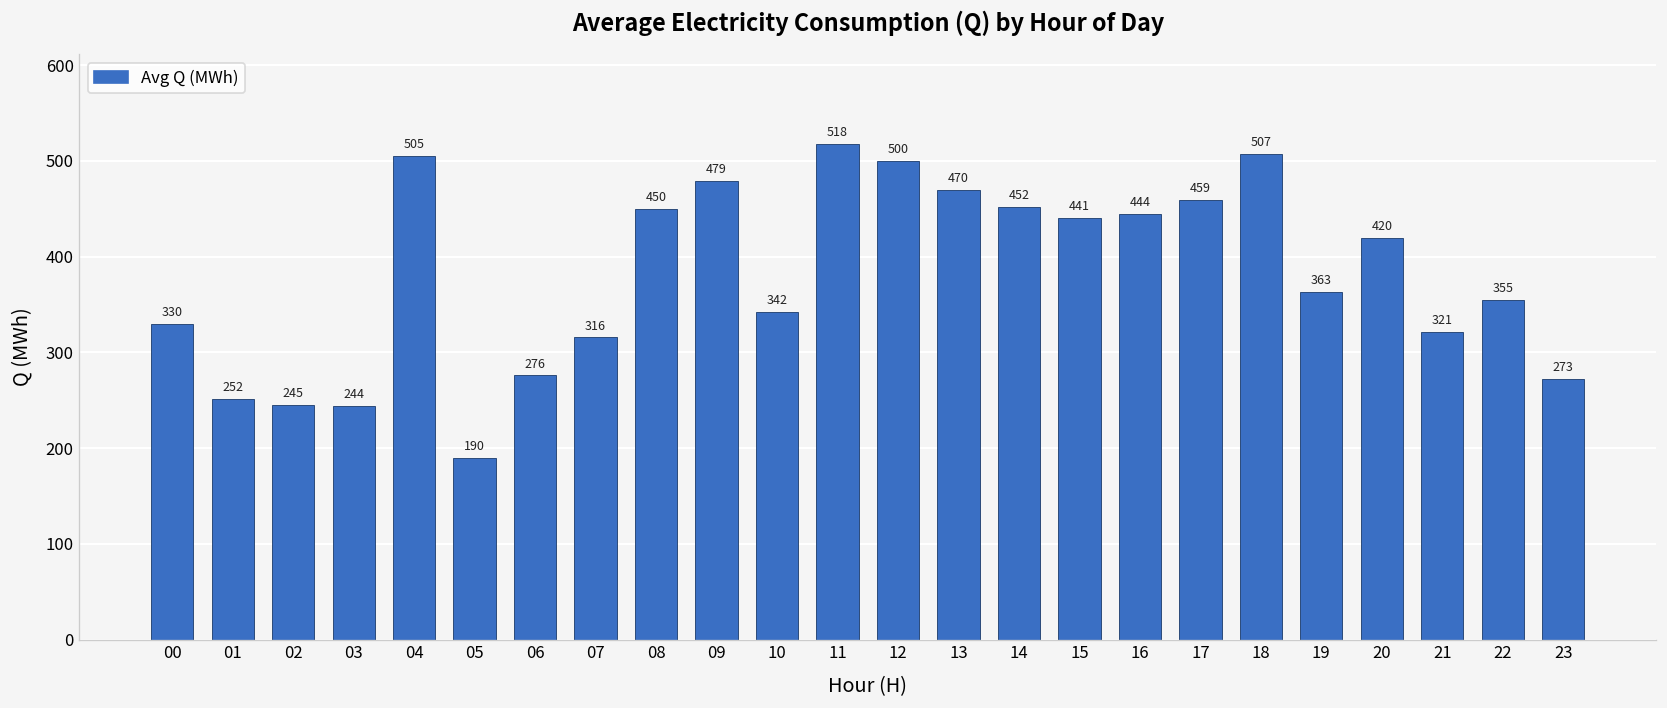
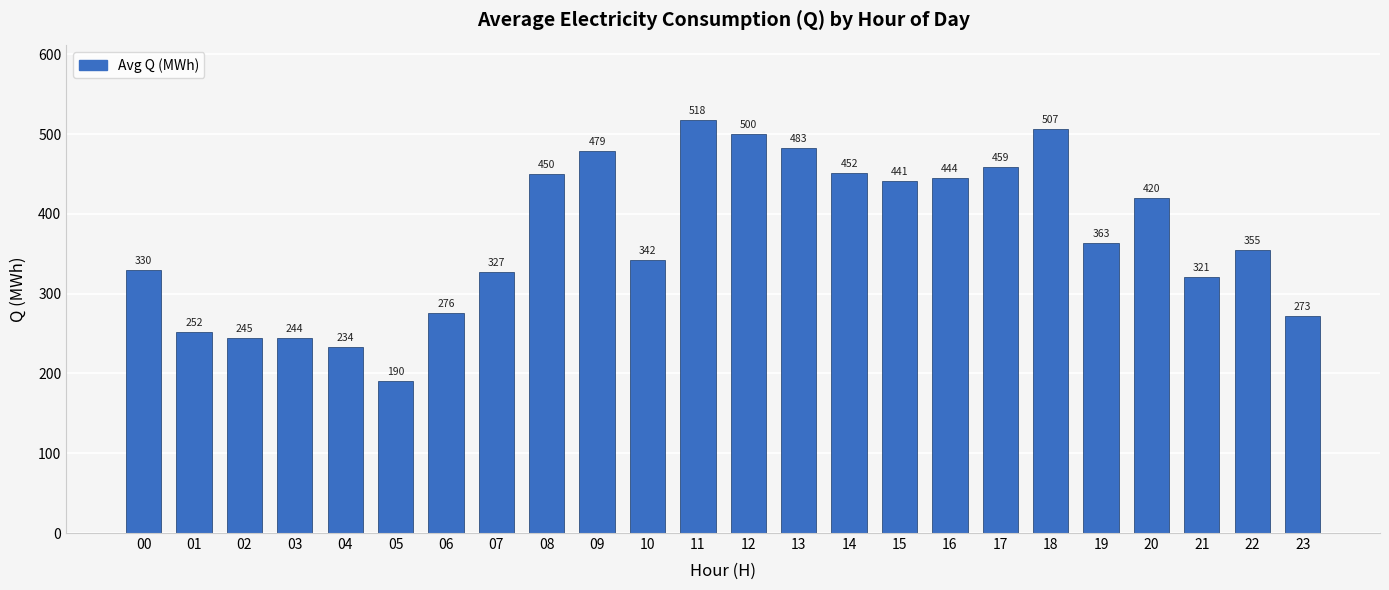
  {
    "00": 330,
    "01": 252,
    "02": 245,
    "03": 244,
-   "04": 505,
+   "04": 234,
    "05": 190,
    "06": 276,
-   "07": 316,
+   "07": 327,
    "08": 450,
    "09": 479,
    "10": 342,
    "11": 518,
    "12": 500,
-   "13": 470,
+   "13": 483,
    "14": 452,
    "15": 441,
    "16": 444,
    "17": 459,
    "18": 507,
    "19": 363,
    "20": 420,
    "21": 321,
    "22": 355,
    "23": 273
  }
